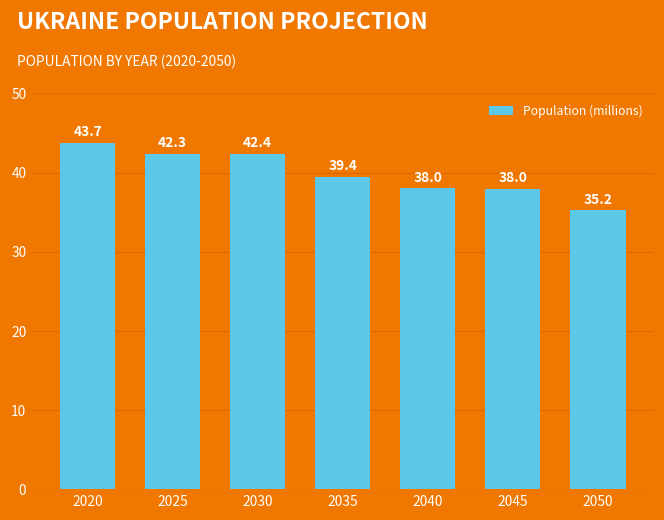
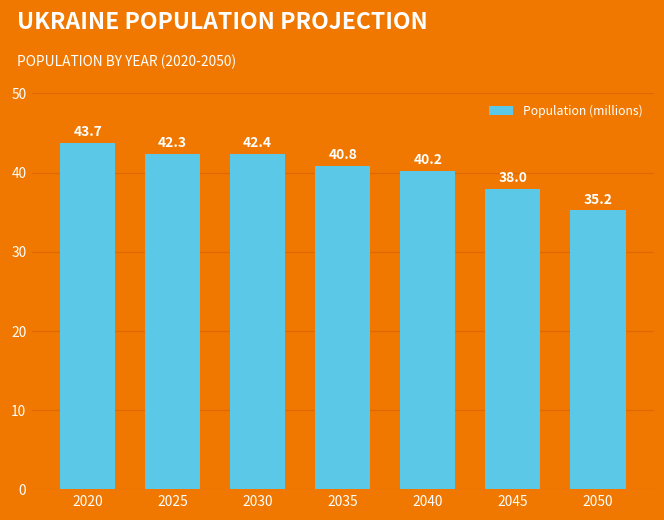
  {
    "2020": 43.7,
    "2025": 42.3,
    "2030": 42.4,
-   "2035": 39.4,
-   "2040": 38.0,
+   "2035": 40.8,
+   "2040": 40.2,
    "2045": 38.0,
    "2050": 35.2
  }
